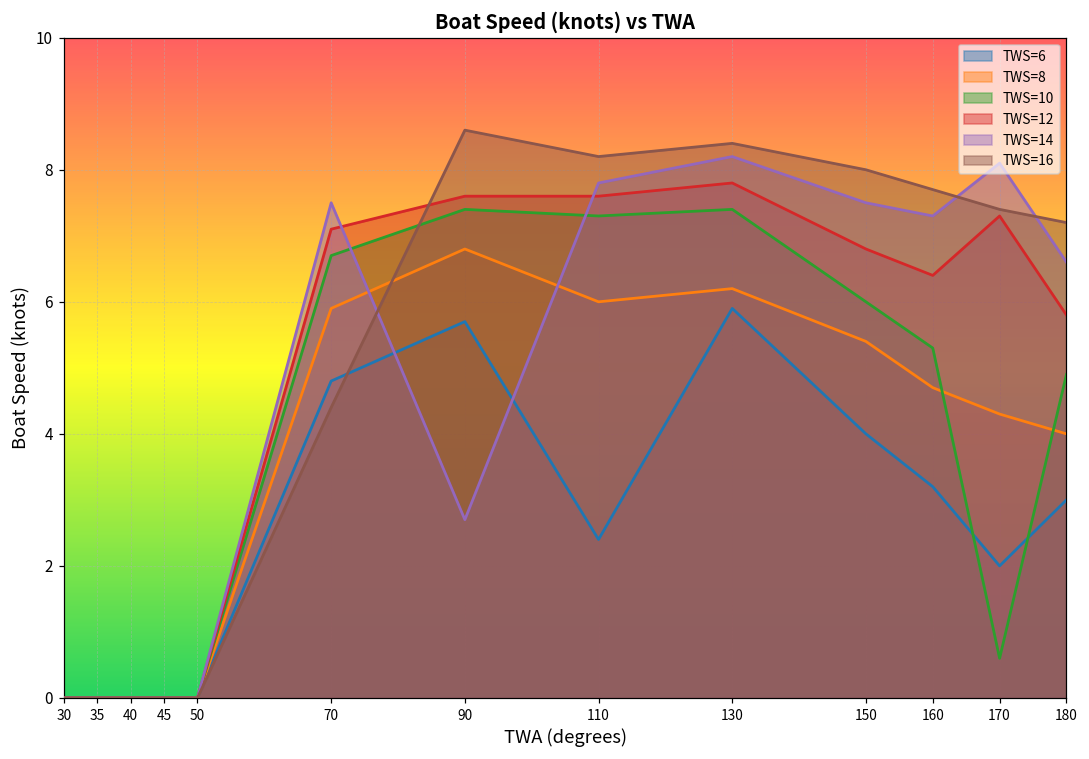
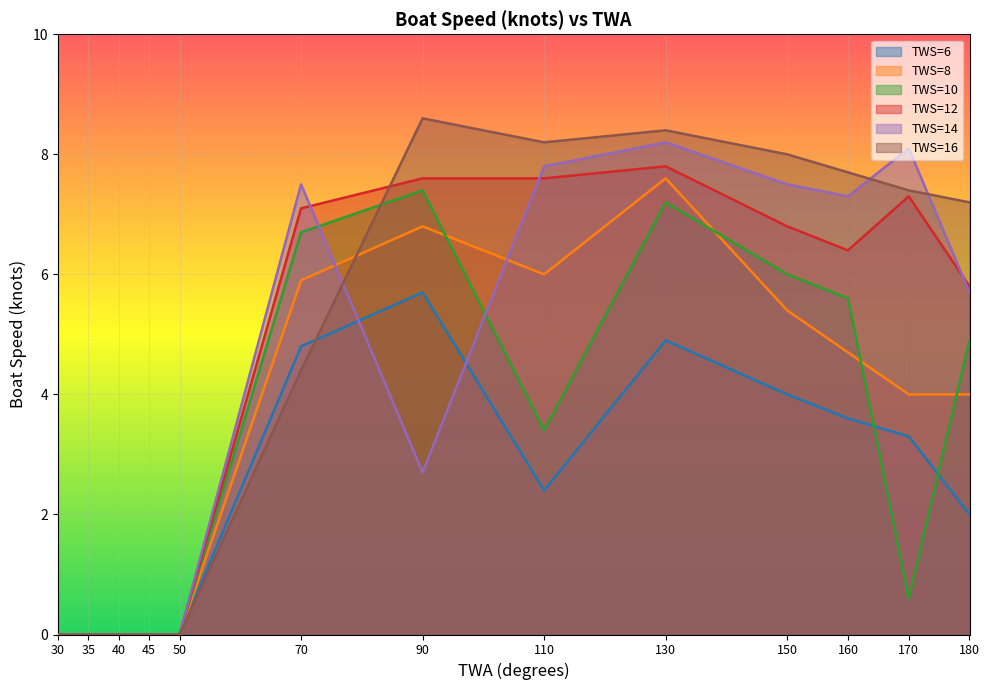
  {
    "TWS=6": {
      "70": 4.8,
      "90": 5.7,
      "110": 2.4,
-     "130": 5.9,
+     "130": 4.9,
      "150": 4.0,
-     "160": 3.2,
-     "170": 2.0,
-     "180": 3
+     "160": 3.6,
+     "170": 3.3,
+     "180": 2
    },
    "TWS=8": {
      "70": 5.9,
      "90": 6.8,
      "110": 6.0,
-     "130": 6.2,
+     "130": 7.6,
      "150": 5.4,
      "160": 4.7,
-     "170": 4.3,
+     "170": 4.0,
      "180": 4.0
    },
    "TWS=10": {
      "70": 6.7,
      "90": 7.4,
-     "110": 7.3,
-     "130": 7.4,
+     "110": 3.4,
+     "130": 7.2,
      "150": 6.0,
-     "160": 5.3,
+     "160": 5.6,
      "170": 0.6,
      "180": 4.9
    },
    "TWS=12": {
      "70": 7.1,
      "90": 7.6,
      "110": 7.6,
      "130": 7.8,
      "150": 6.8,
      "160": 6.4,
      "170": 7.3,
      "180": 5.8
    },
    "TWS=14": {
      "70": 7.5,
      "90": 2.7,
      "110": 7.8,
      "130": 8.2,
      "150": 7.5,
      "160": 7.3,
-     "180": 6.6
+     "180": 5.7
    },
    "TWS=16": {
      "70": 4.4,
      "90": 8.6,
      "110": 8.2,
      "130": 8.4,
      "150": 8.0,
      "160": 7.7,
      "170": 7.4,
      "180": 7.2
    }
  }
